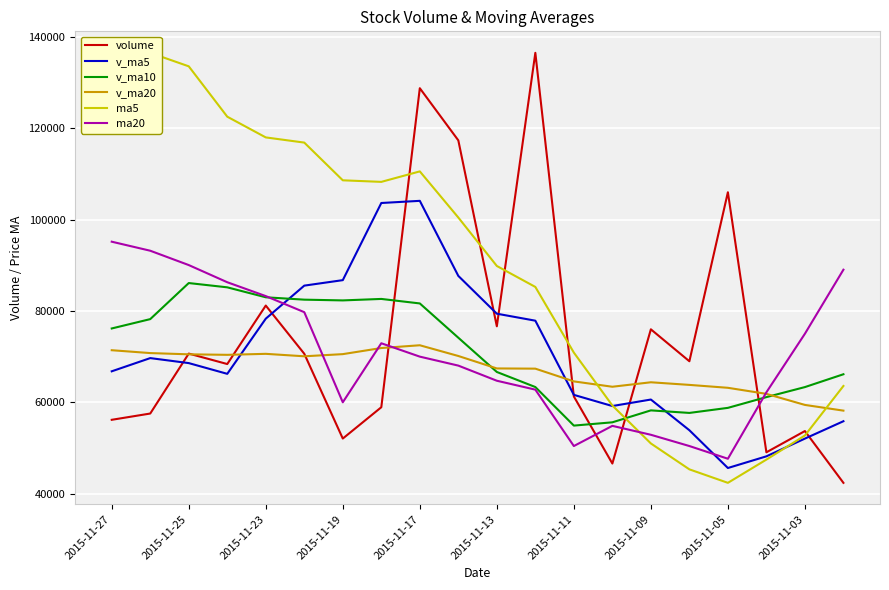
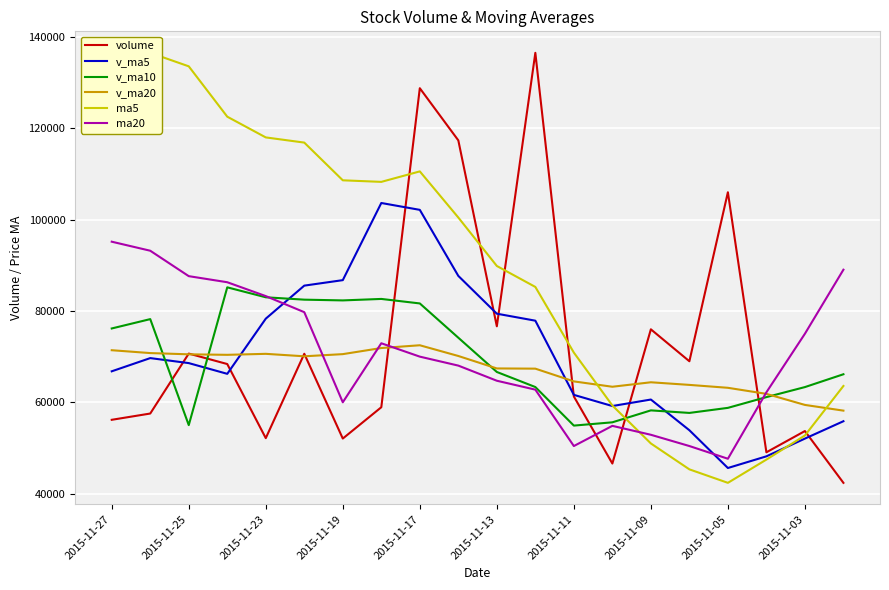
  {
    "volume": {
      "2015-11-27": 56000,
-     "2015-11-23": 81000,
+     "2015-11-23": 52000,
      "2015-11-19": 52000,
      "2015-11-17": 129000,
      "2015-11-13": 77000,
      "2015-11-09": 76000,
      "2015-11-05": 106000,
      "2015-11-03": 54000
    },
    "v_ma5": {
      "2015-11-27": 67000,
      "2015-11-25": 69000,
      "2015-11-23": 78000,
      "2015-11-19": 87000,
-     "2015-11-17": 104000,
+     "2015-11-17": 102000,
      "2015-11-13": 79000,
      "2015-11-09": 61000,
      "2015-11-05": 46000,
      "2015-11-03": 52000
    },
    "v_ma10": {
      "2015-11-27": 76000,
-     "2015-11-25": 86000,
+     "2015-11-25": 55000,
      "2015-11-19": 82000,
      "2015-11-17": 82000,
      "2015-11-13": 67000,
      "2015-11-11": 55000,
      "2015-11-09": 58000,
      "2015-11-05": 59000,
      "2015-11-03": 63000
    },
    "ma20": {
      "2015-11-27": 95000,
-     "2015-11-25": 90000,
+     "2015-11-25": 88000,
      "2015-11-19": 60000,
      "2015-11-17": 70000,
      "2015-11-13": 65000,
      "2015-11-11": 50000,
      "2015-11-09": 53000,
      "2015-11-05": 48000,
      "2015-11-03": 75000
    }
  }
